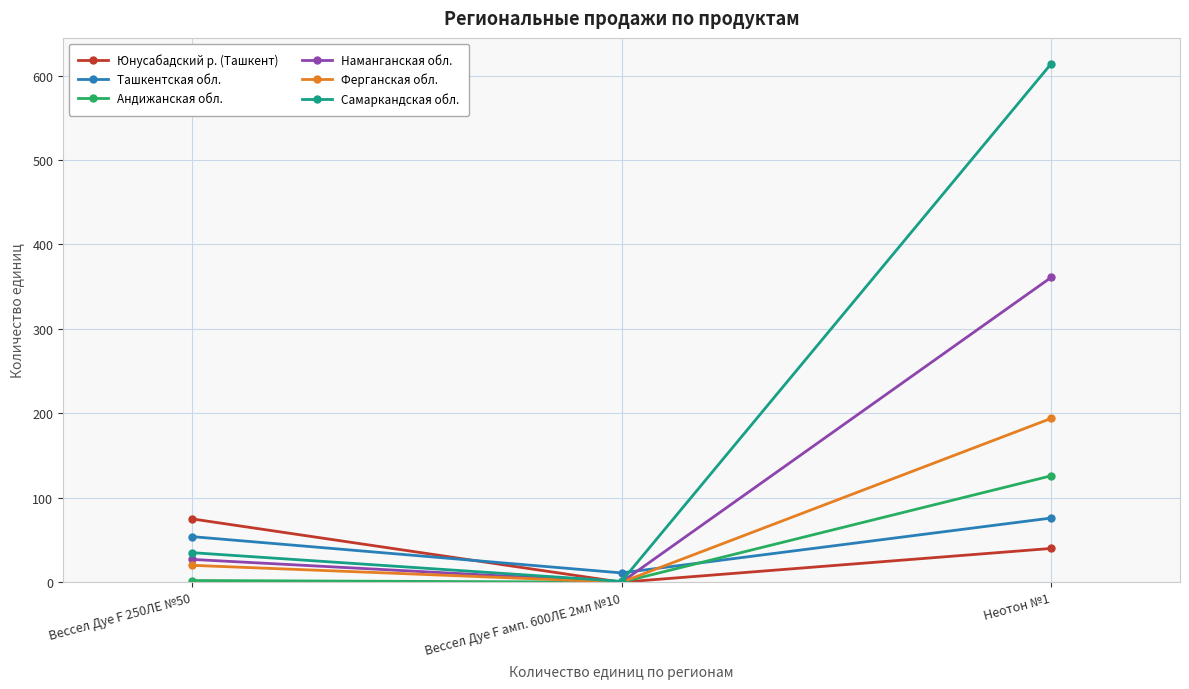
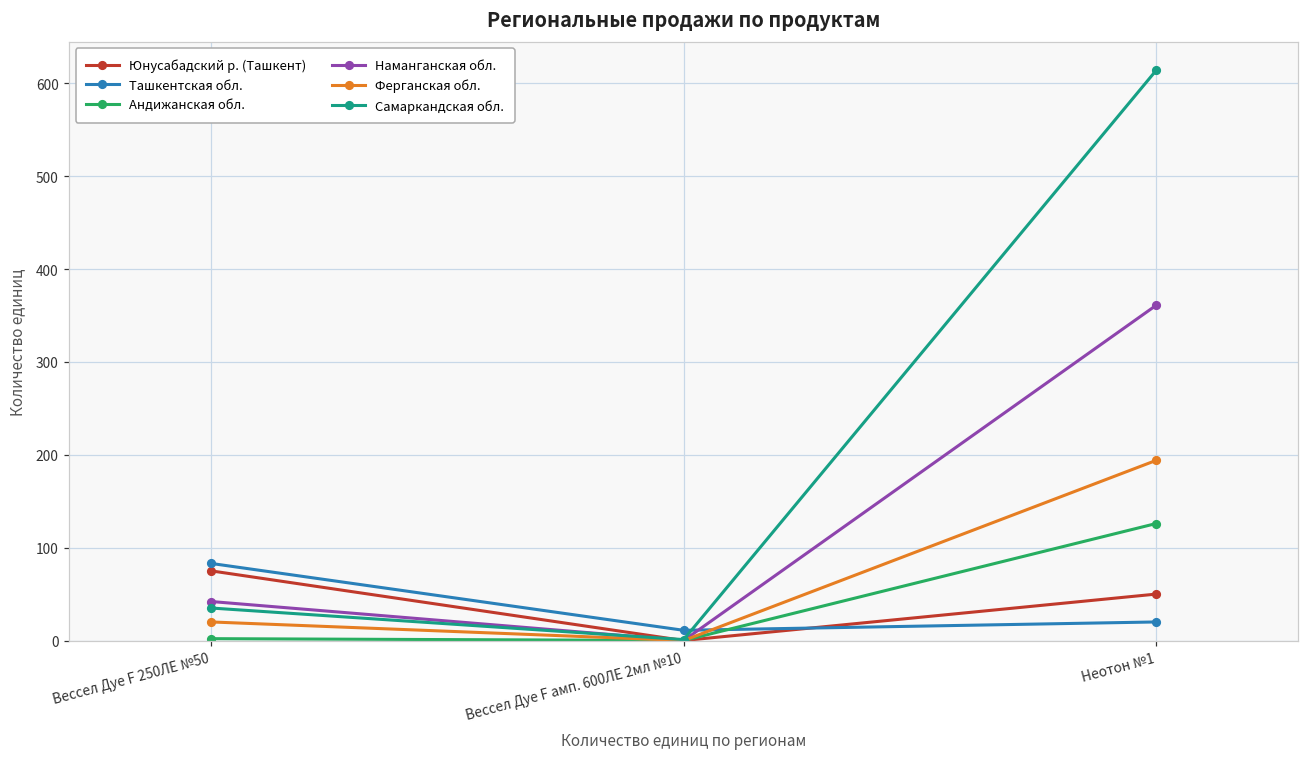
  {
    "Юнусабадский р. (Ташкент)": {
      "Вессел Дуе F 250ЛЕ №50": 80,
-     "Неотон №1": 40
+     "Неотон №1": 50
    },
    "Ташкентская обл.": {
-     "Вессел Дуе F 250ЛЕ №50": 50,
+     "Вессел Дуе F 250ЛЕ №50": 80,
      "Вессел Дуе F амп. 600ЛЕ 2мл №10": 10,
-     "Неотон №1": 80
+     "Неотон №1": 20
    },
    "Наманганская обл.": {
-     "Вессел Дуе F 250ЛЕ №50": 30,
+     "Вессел Дуе F 250ЛЕ №50": 40,
      "Неотон №1": 360
    },
    "Ферганская обл.": {
      "Вессел Дуе F 250ЛЕ №50": 20,
      "Неотон №1": 190
    }
  }
